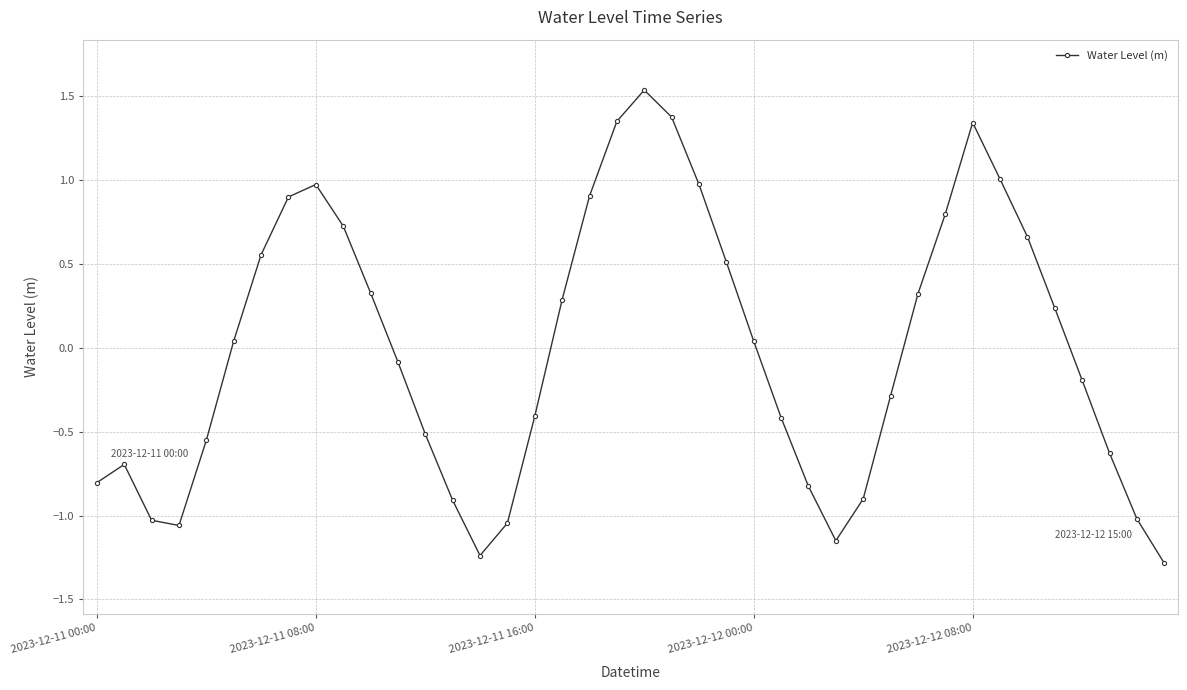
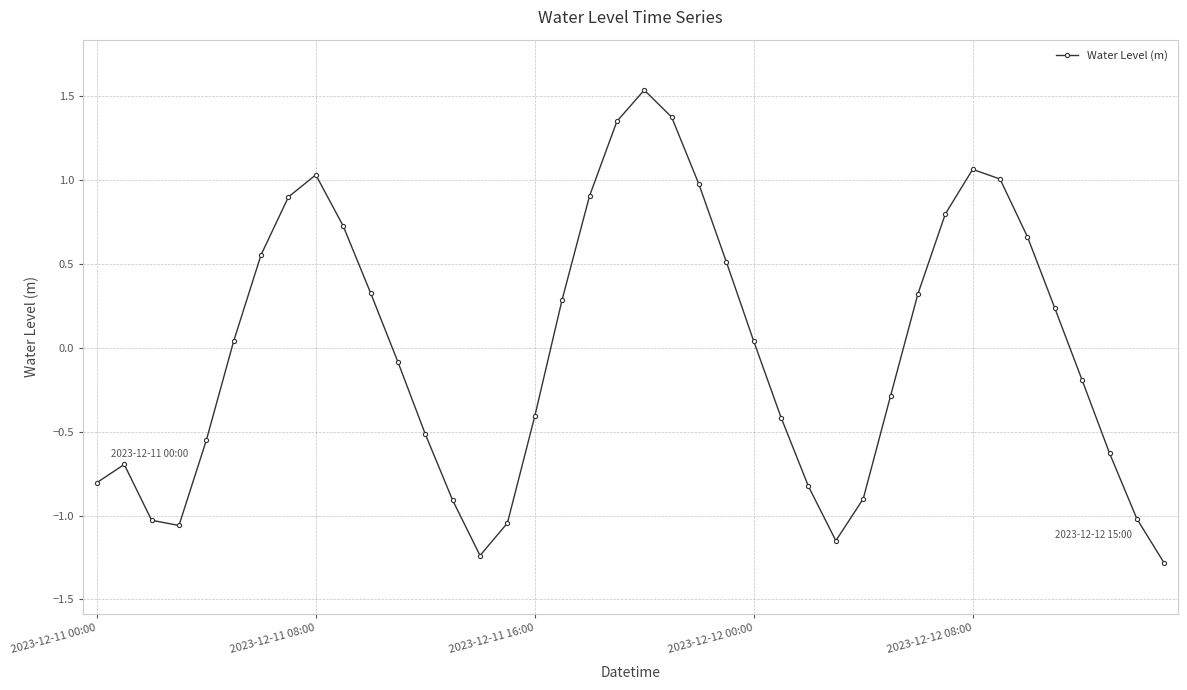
  {
    "2023-12-11 00:00": -0.80,
-   "2023-12-11 08:00": 0.97,
+   "2023-12-11 08:00": 1.03,
    "2023-12-11 16:00": -0.41,
    "2023-12-12 00:00": 0.04,
-   "2023-12-12 08:00": 1.34
+   "2023-12-12 08:00": 1.06
  }
